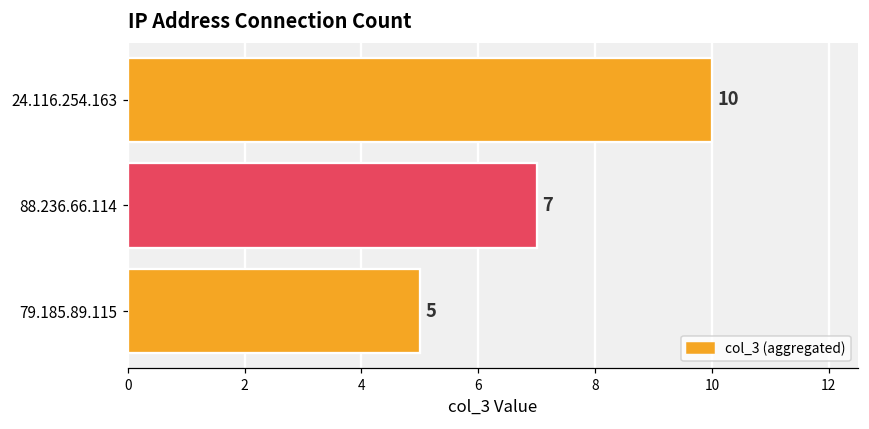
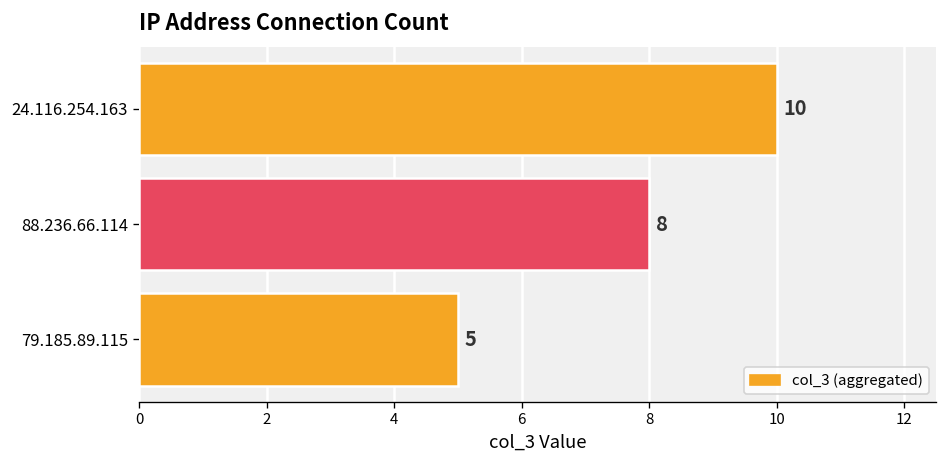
  {
    "24.116.254.163": 10,
-   "88.236.66.114": 7,
+   "88.236.66.114": 8,
    "79.185.89.115": 5
  }
